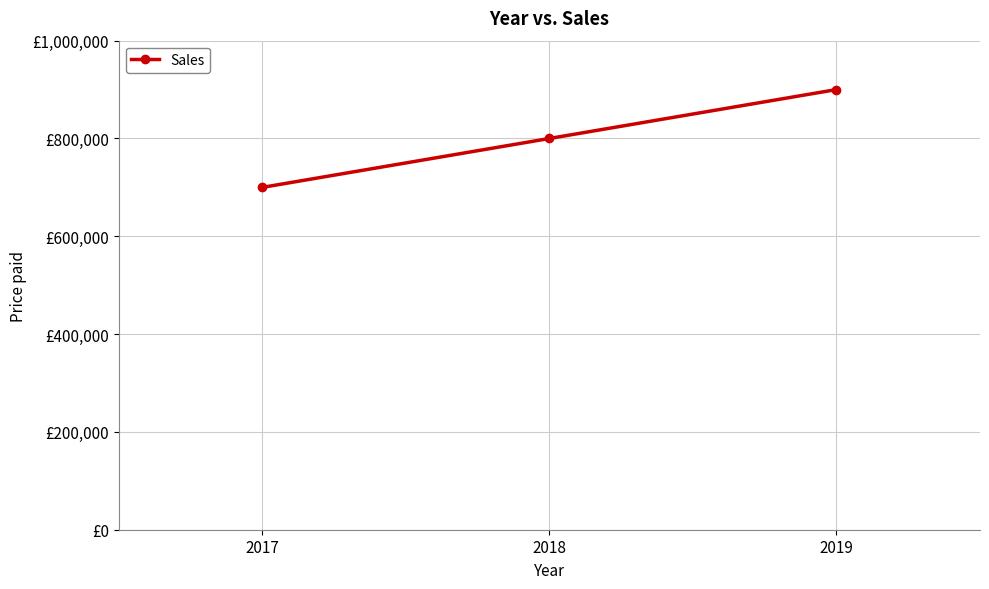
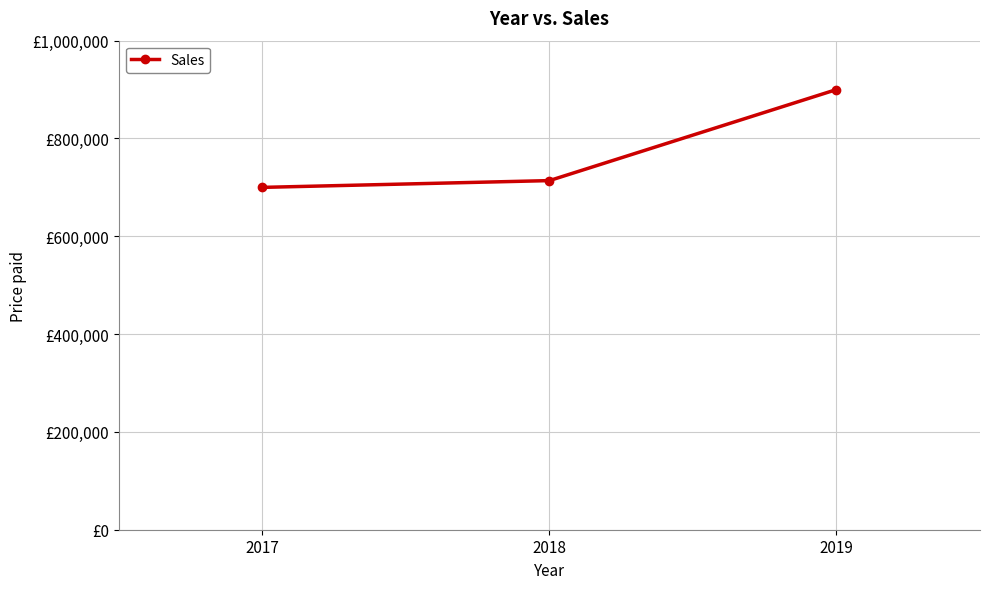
  {
    "2017": "£700,000",
-   "2018": "£800,000",
+   "2018": "£710,000",
    "2019": "£900,000"
  }
